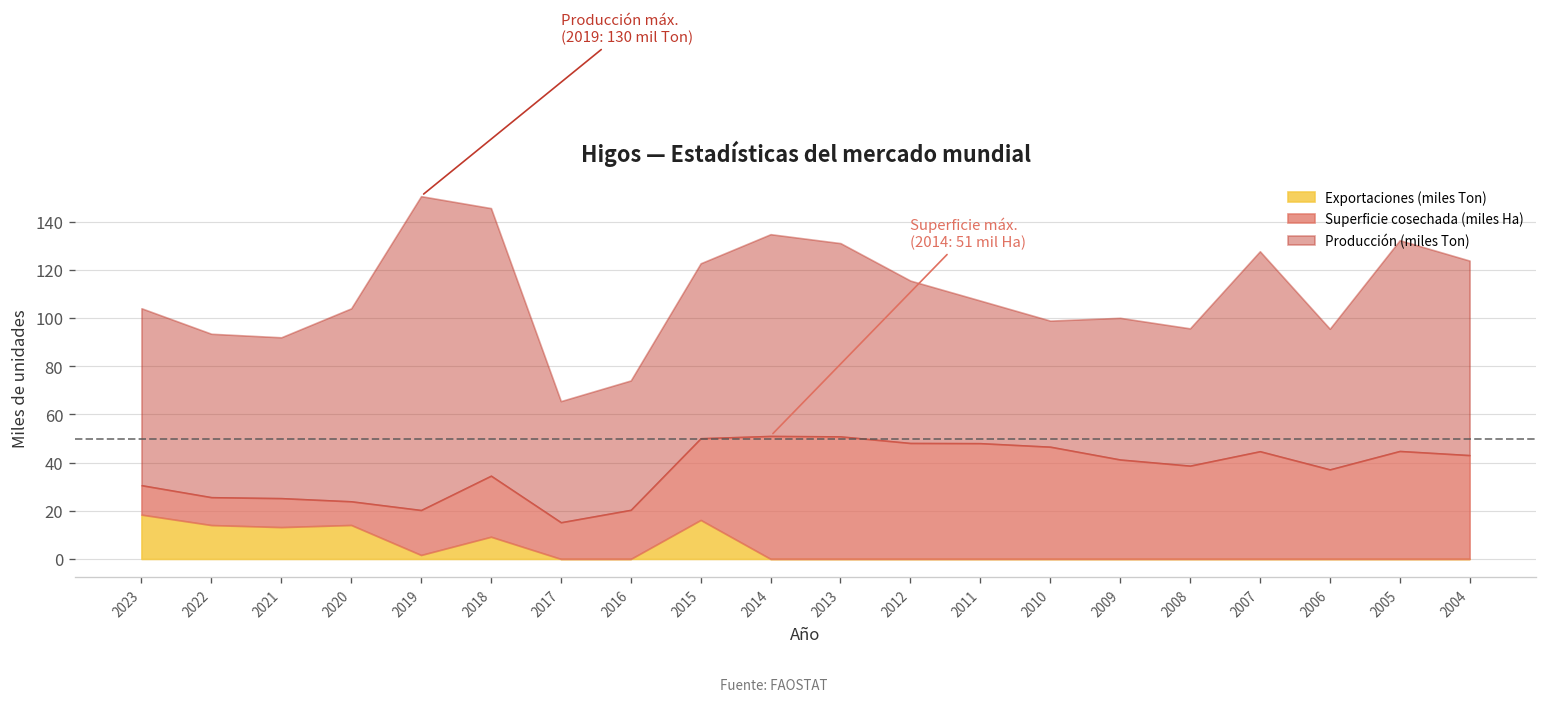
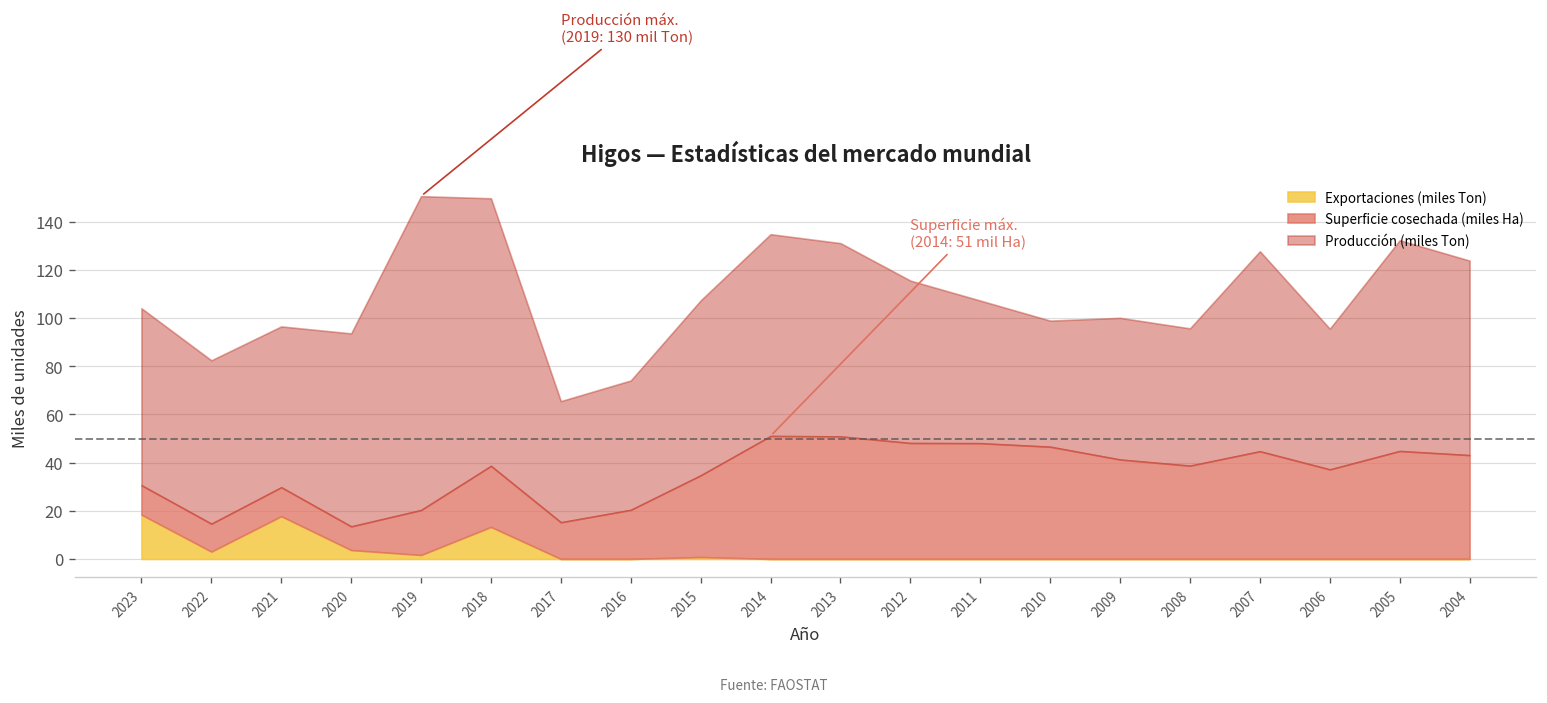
  {
    "Exportaciones (miles Ton)": {
      "2023": 18,
-     "2022": 14,
-     "2021": 13,
-     "2020": 14,
+     "2022": 3,
+     "2021": 18,
+     "2020": 4,
      "2019": 2,
-     "2018": 9,
+     "2018": 13,
      "2017": 0,
      "2016": 0,
-     "2015": 16,
+     "2015": 1,
      "2014": 0,
      "2013": 0,
      "2012": 0,
      "2011": 0,
      "2010": 0,
      "2009": 0,
      "2008": 0,
      "2007": 0,
      "2006": 0,
      "2005": 0,
      "2004": 0
    }
  }
